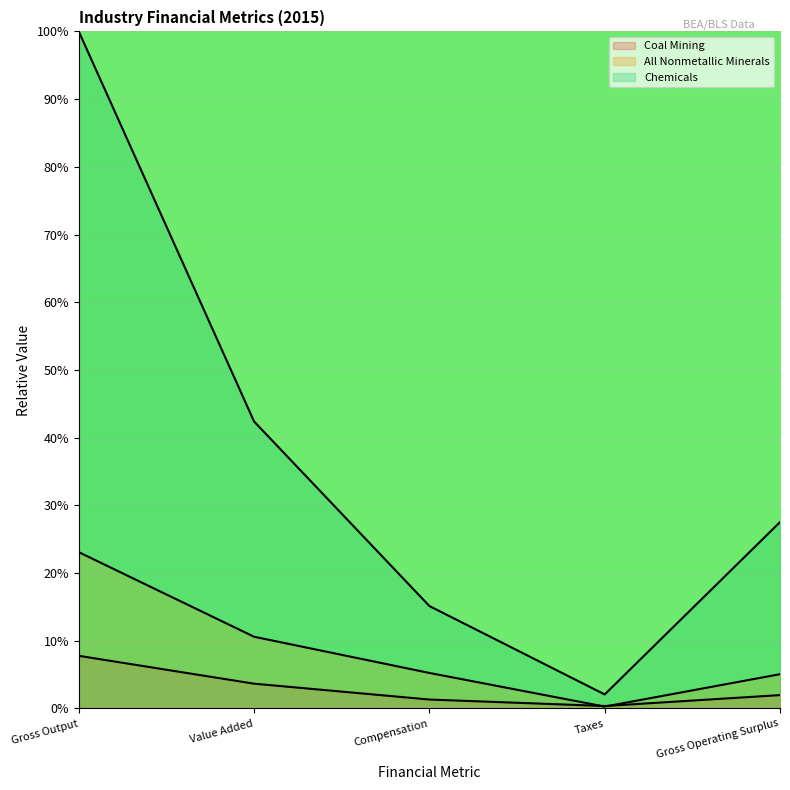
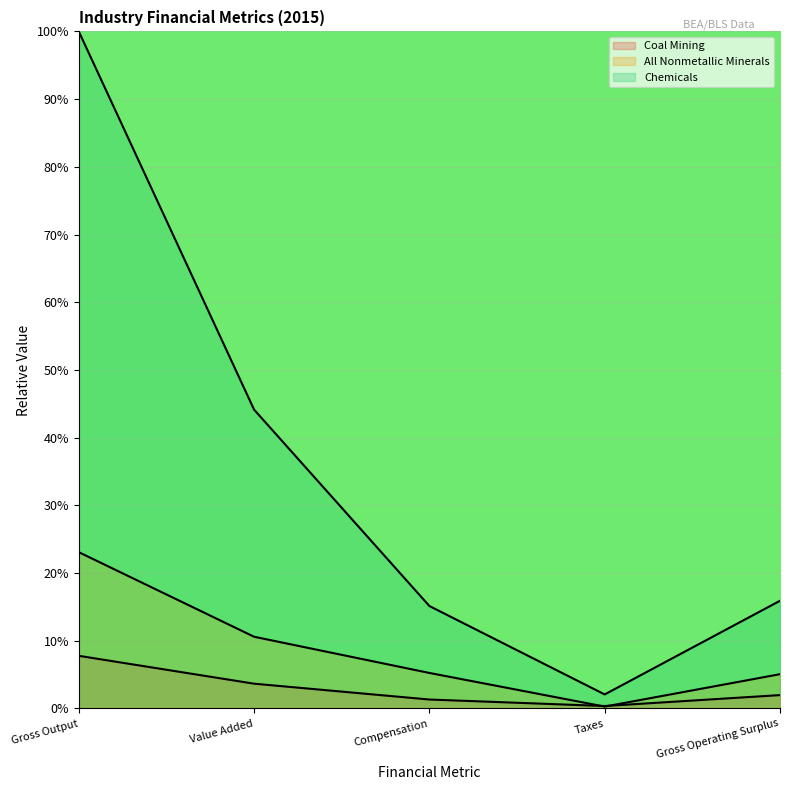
  {
    "Chemicals": {
      "Gross Output": "100%",
-     "Value Added": "42%",
+     "Value Added": "44%",
      "Compensation": "15%",
      "Taxes": "2%",
-     "Gross Operating Surplus": "28%"
+     "Gross Operating Surplus": "16%"
    }
  }
